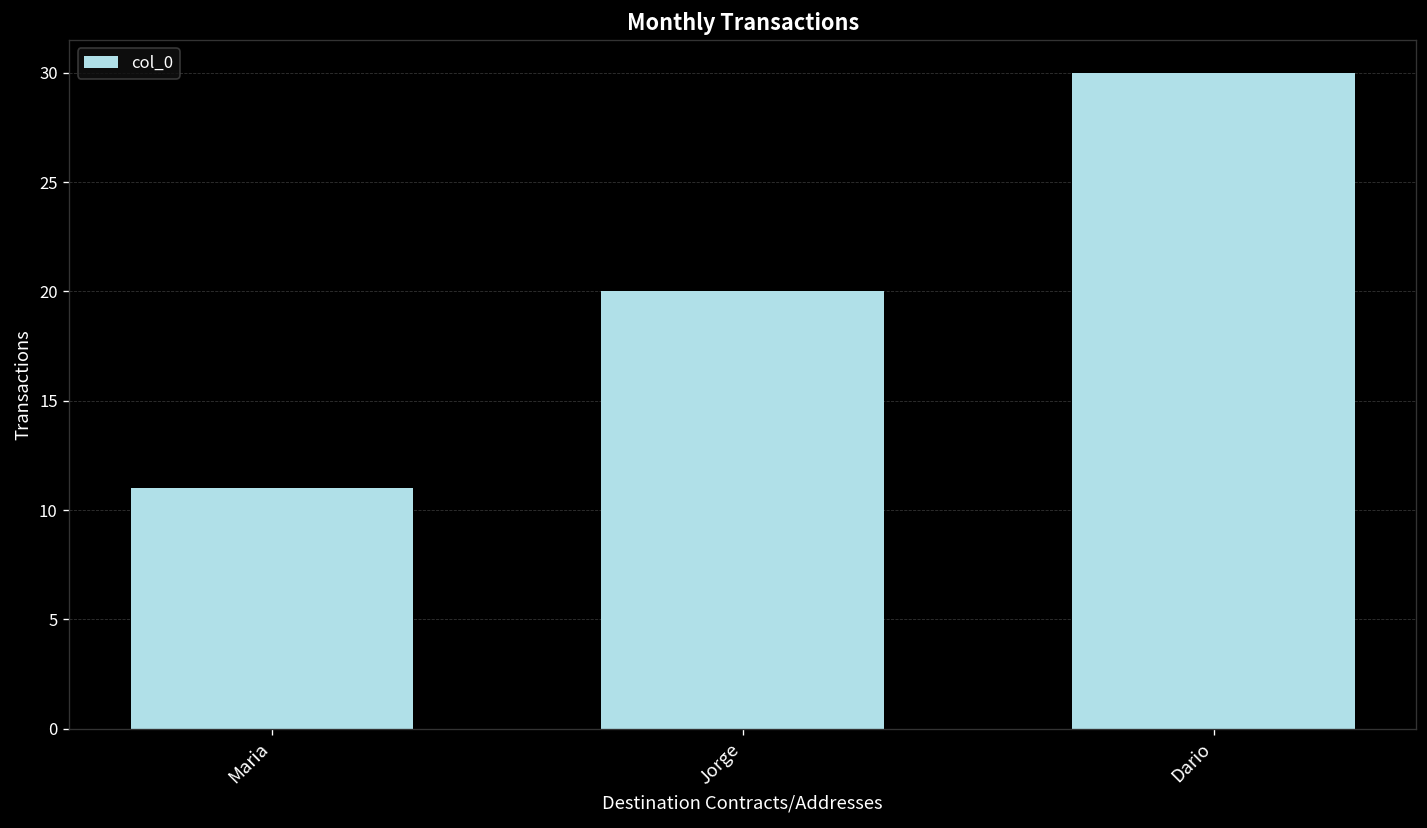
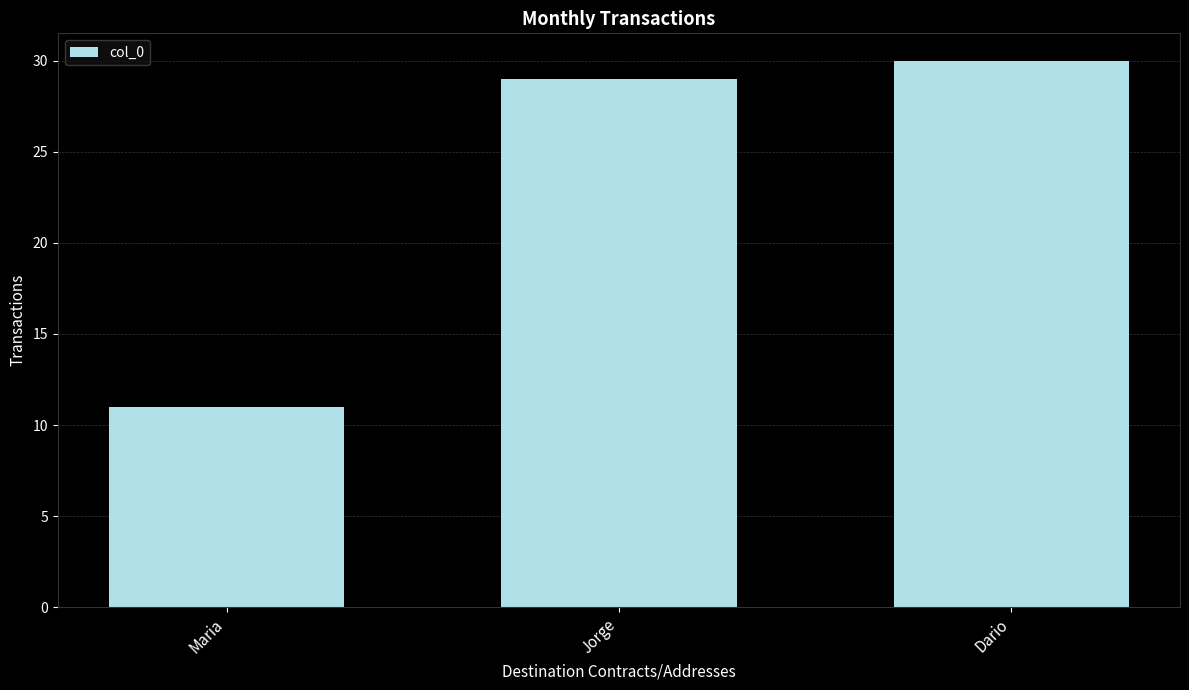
  {
    "Maria": 11,
-   "Jorge": 20,
+   "Jorge": 29,
    "Dario": 30
  }
